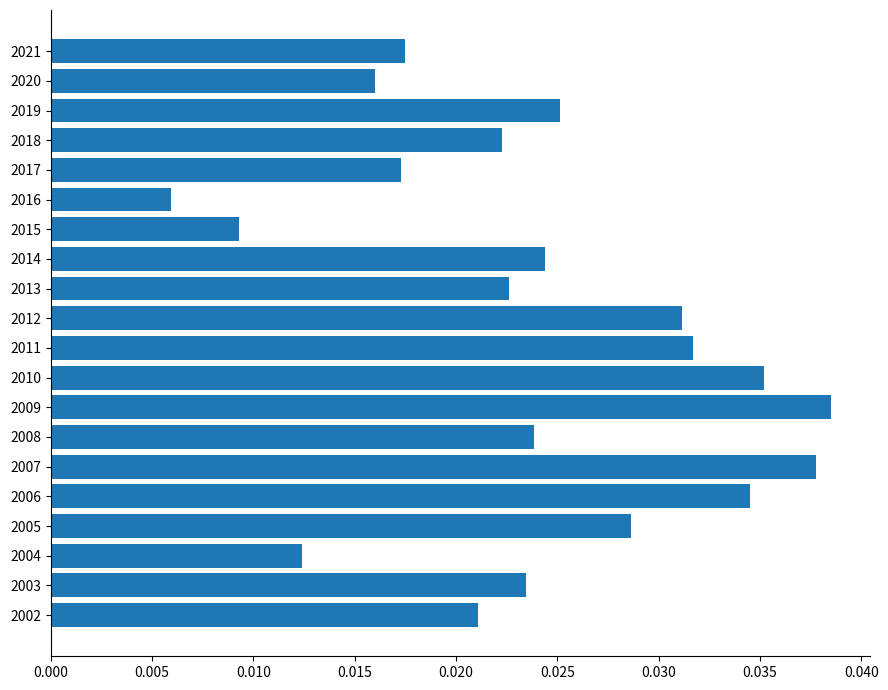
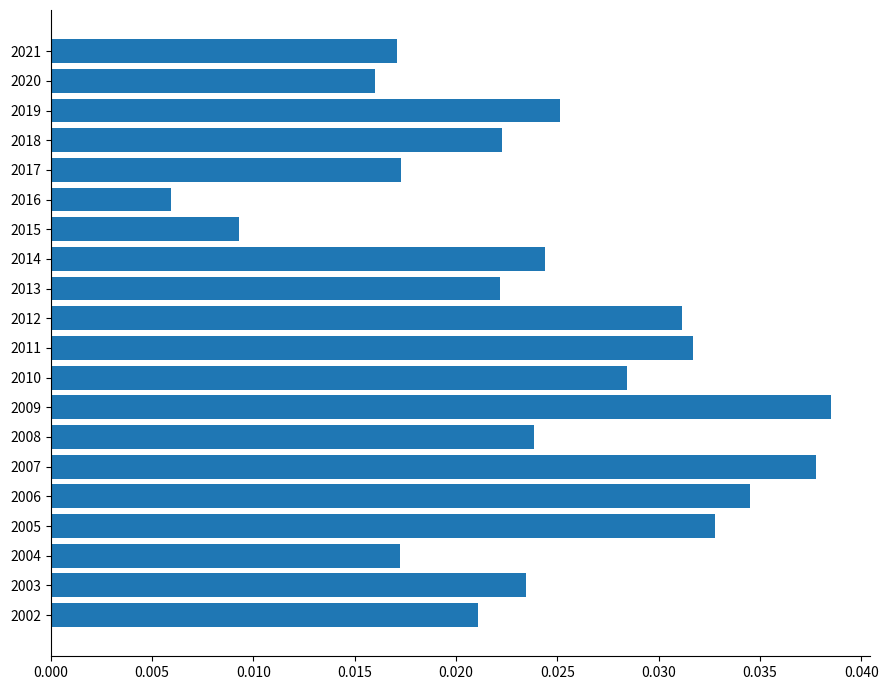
  {
-   "2021": 0.0175,
+   "2021": 0.0171,
    "2020": 0.0160,
    "2019": 0.0252,
    "2018": 0.0223,
    "2017": 0.0173,
    "2016": 0.0060,
    "2015": 0.0093,
    "2014": 0.0244,
-   "2013": 0.0226,
+   "2013": 0.0222,
    "2012": 0.0312,
    "2011": 0.0317,
-   "2010": 0.0352,
+   "2010": 0.0284,
    "2009": 0.0385,
    "2008": 0.0239,
    "2007": 0.0378,
    "2006": 0.0345,
-   "2005": 0.0286,
-   "2004": 0.0124,
+   "2005": 0.0328,
+   "2004": 0.0172,
    "2003": 0.0234,
    "2002": 0.0211
  }
